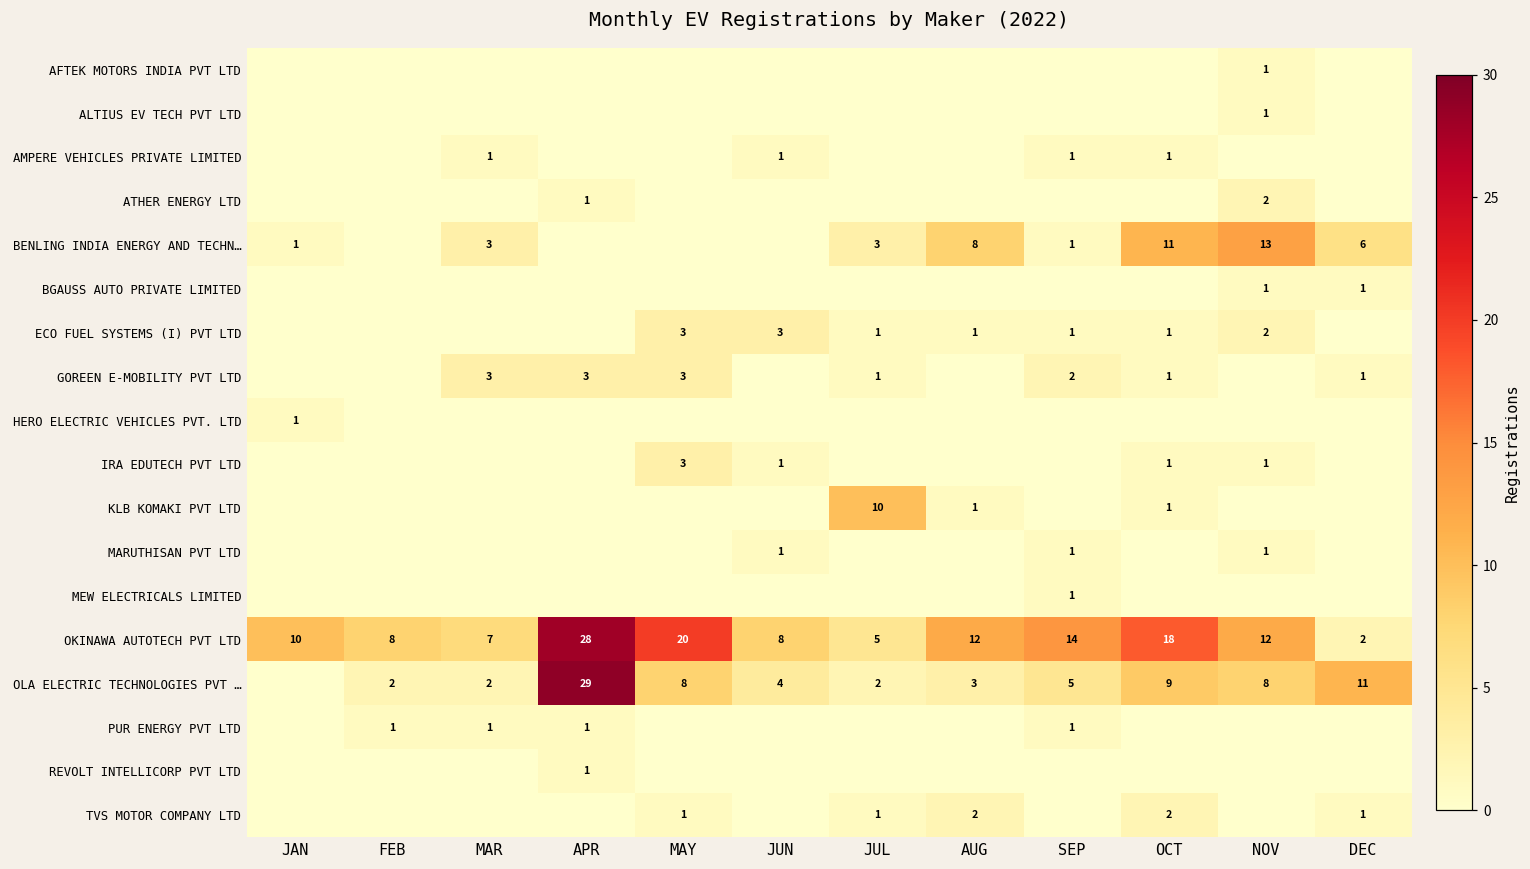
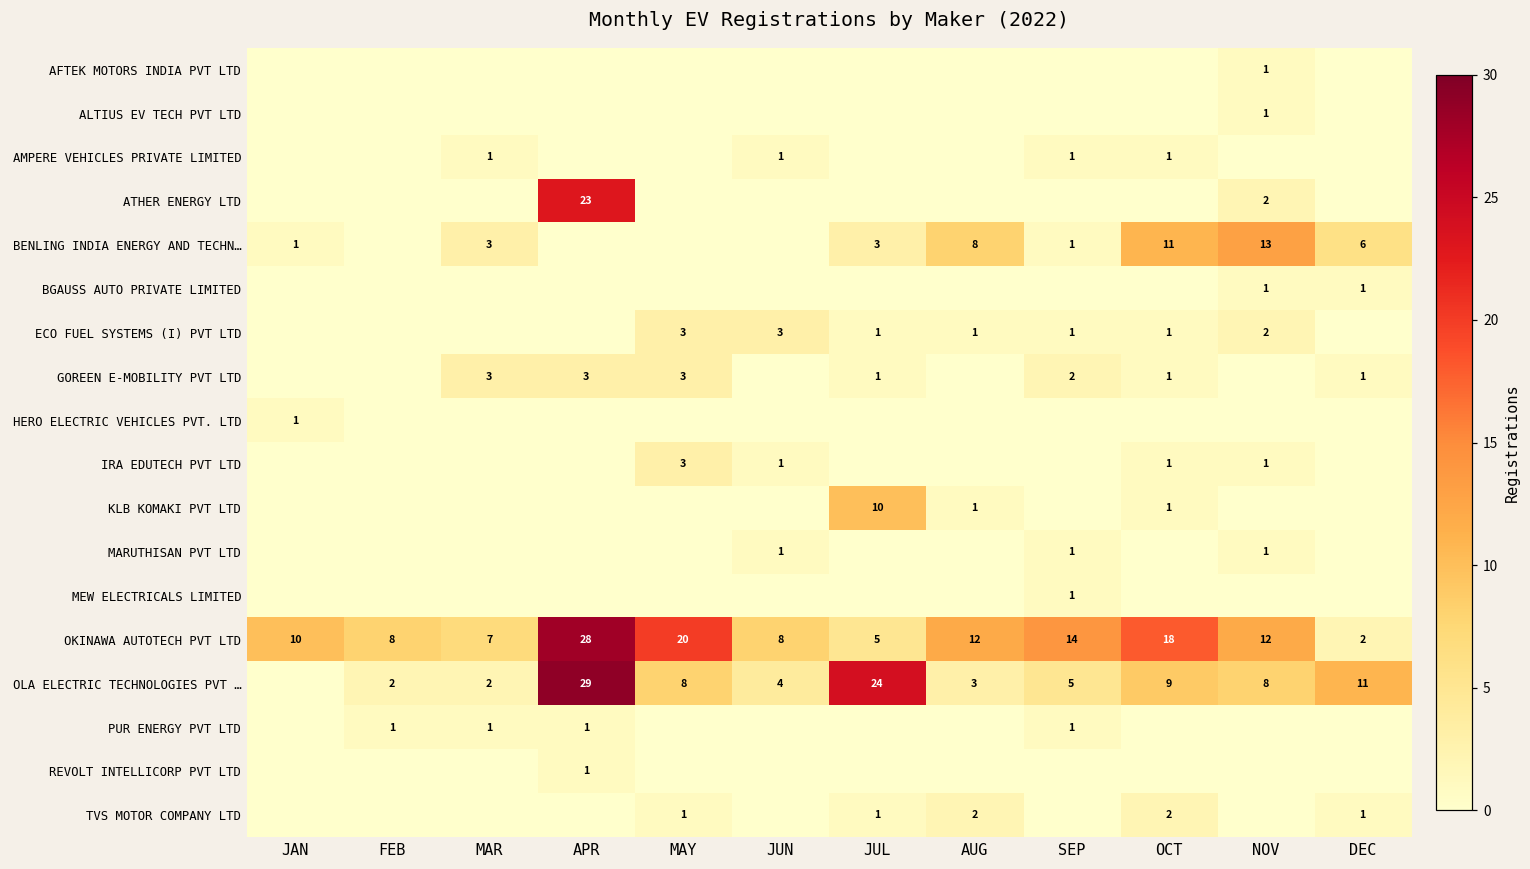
  {
    "AFTEK MOTORS INDIA PVT LTD": {
      "NOV": 1
    },
    "ALTIUS EV TECH PVT LTD": {
      "NOV": 1
    },
    "AMPERE VEHICLES PRIVATE LIMITED": {
      "MAR": 1,
      "JUN": 1,
      "SEP": 1,
      "OCT": 1
    },
    "ATHER ENERGY LTD": {
-     "APR": 1,
+     "APR": 23,
      "NOV": 2
    },
    "BENLING INDIA ENERGY AND TECHN…": {
      "JAN": 1,
      "MAR": 3,
      "JUL": 3,
      "AUG": 8,
      "SEP": 1,
      "OCT": 11,
      "NOV": 13,
      "DEC": 6
    },
    "BGAUSS AUTO PRIVATE LIMITED": {
      "NOV": 1,
      "DEC": 1
    },
    "ECO FUEL SYSTEMS (I) PVT LTD": {
      "MAY": 3,
      "JUN": 3,
      "JUL": 1,
      "AUG": 1,
      "SEP": 1,
      "OCT": 1,
      "NOV": 2
    },
    "GOREEN E-MOBILITY PVT LTD": {
      "MAR": 3,
      "APR": 3,
      "MAY": 3,
      "JUL": 1,
      "SEP": 2,
      "OCT": 1,
      "DEC": 1
    },
    "HERO ELECTRIC VEHICLES PVT. LTD": {
      "JAN": 1
    },
    "IRA EDUTECH PVT LTD": {
      "MAY": 3,
      "JUN": 1,
      "OCT": 1,
      "NOV": 1
    },
    "KLB KOMAKI PVT LTD": {
      "JUL": 10,
      "AUG": 1,
      "OCT": 1
    },
    "MARUTHISAN PVT LTD": {
      "JUN": 1,
      "SEP": 1,
      "NOV": 1
    },
    "MEW ELECTRICALS LIMITED": {
      "SEP": 1
    },
    "OKINAWA AUTOTECH PVT LTD": {
      "JAN": 10,
      "FEB": 8,
      "MAR": 7,
      "APR": 28,
      "MAY": 20,
      "JUN": 8,
      "JUL": 5,
      "AUG": 12,
      "SEP": 14,
      "OCT": 18,
      "NOV": 12,
      "DEC": 2
    },
    "OLA ELECTRIC TECHNOLOGIES PVT …": {
      "FEB": 2,
      "MAR": 2,
      "APR": 29,
      "MAY": 8,
      "JUN": 4,
-     "JUL": 2,
+     "JUL": 24,
      "AUG": 3,
      "SEP": 5,
      "OCT": 9,
      "NOV": 8,
      "DEC": 11
    },
    "PUR ENERGY PVT LTD": {
      "FEB": 1,
      "MAR": 1,
      "APR": 1,
      "SEP": 1
    },
    "REVOLT INTELLICORP PVT LTD": {
      "APR": 1
    },
    "TVS MOTOR COMPANY LTD": {
      "MAY": 1,
      "JUL": 1,
      "AUG": 2,
      "OCT": 2,
      "DEC": 1
    }
  }
